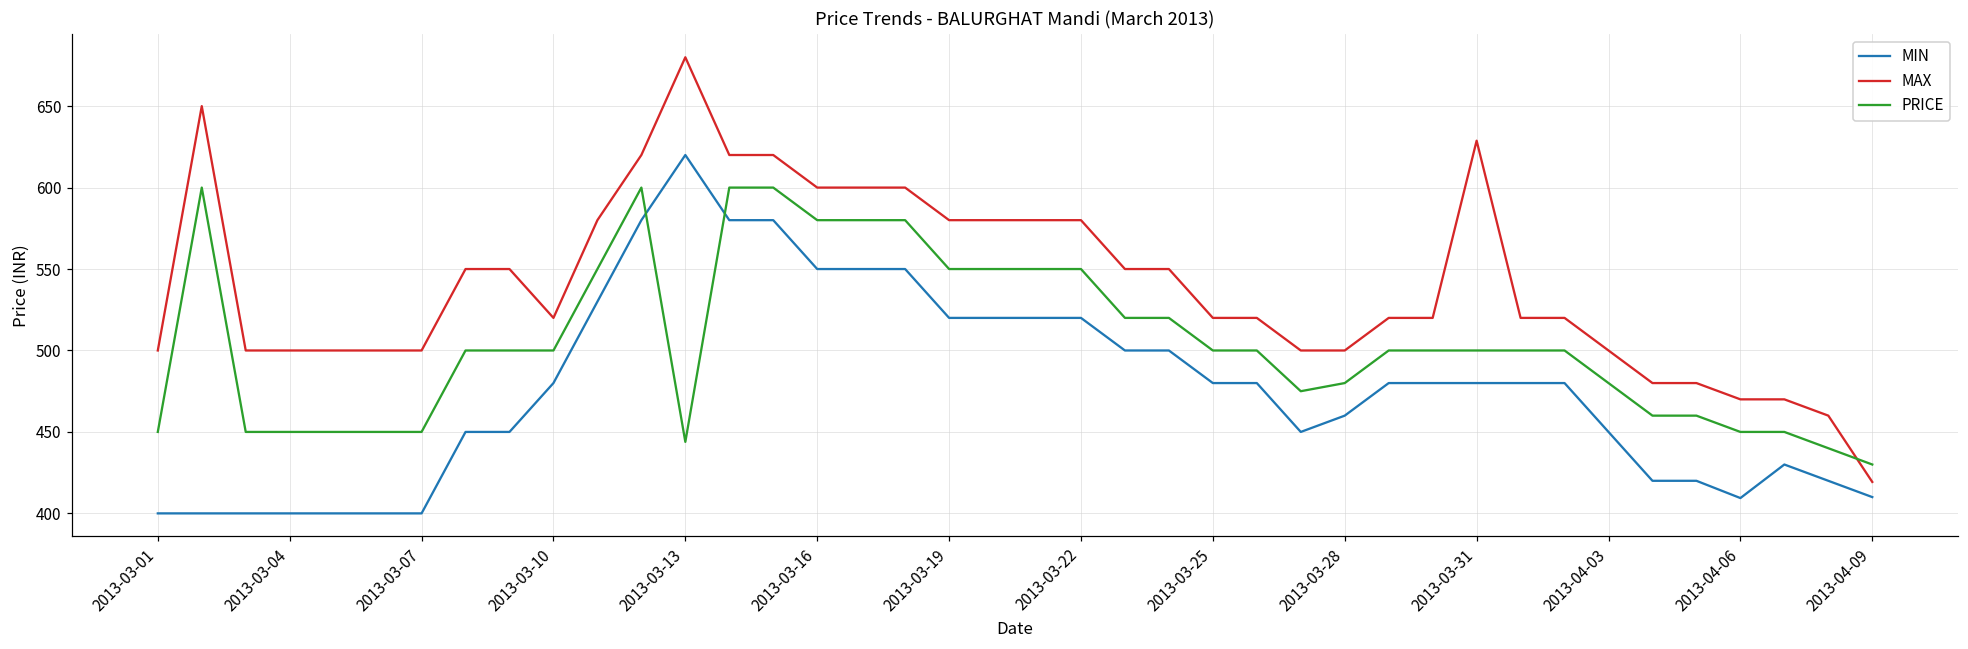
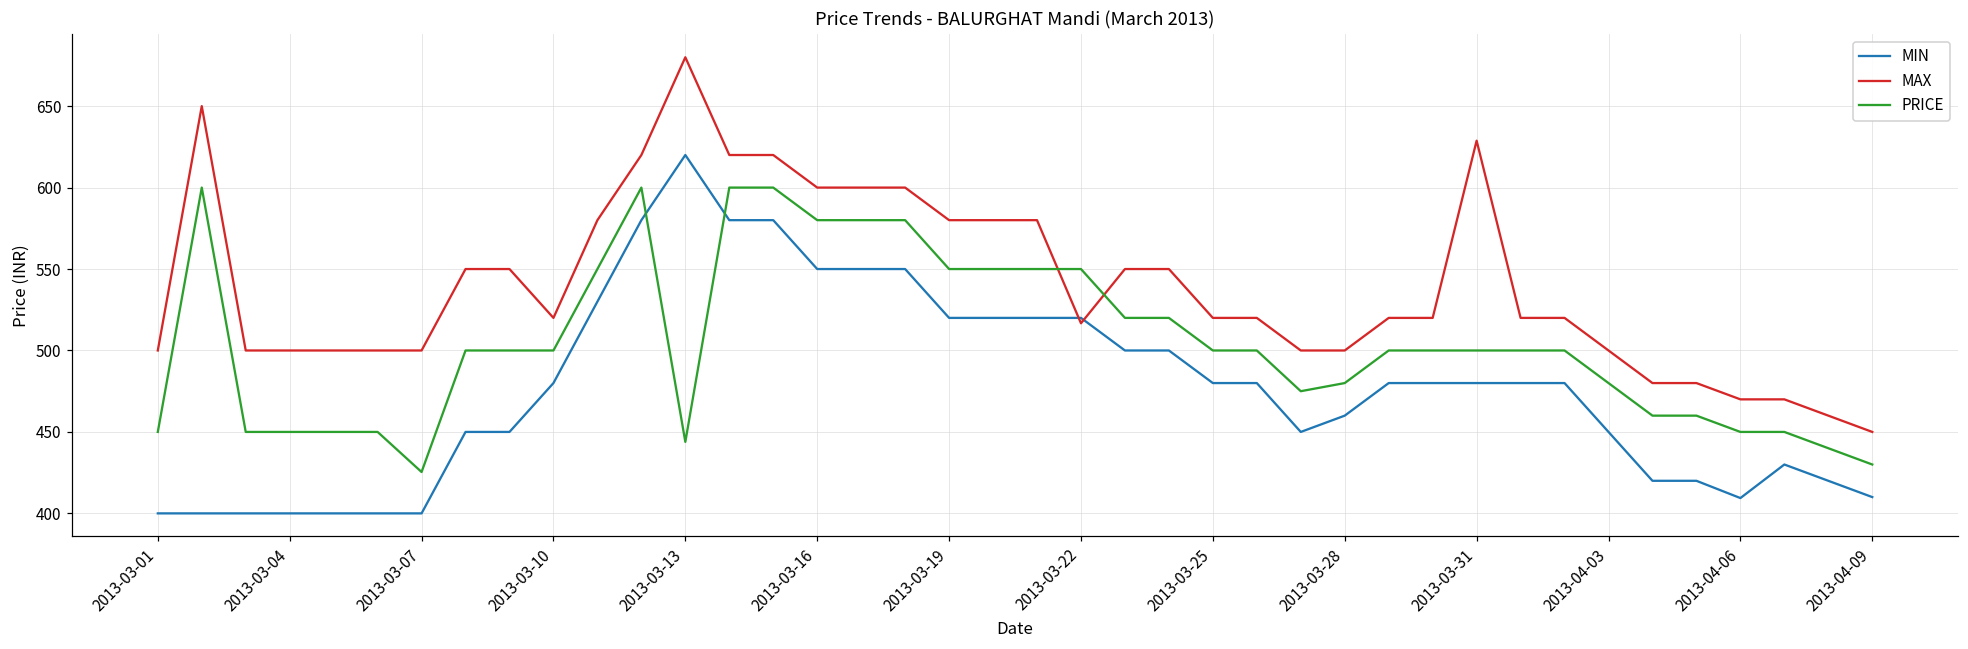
  {
    "MIN": {
      "2013-03-01": 400,
      "2013-03-04": 400,
      "2013-03-07": 400,
      "2013-03-10": 480,
      "2013-03-13": 620,
      "2013-03-16": 550,
      "2013-03-19": 520,
      "2013-03-22": 520,
      "2013-03-25": 480,
      "2013-03-28": 460,
      "2013-03-31": 480,
      "2013-04-03": 450,
      "2013-04-06": 409,
      "2013-04-09": 410
    },
    "MAX": {
      "2013-03-01": 500,
      "2013-03-04": 500,
      "2013-03-07": 500,
      "2013-03-10": 520,
      "2013-03-13": 680,
      "2013-03-16": 600,
      "2013-03-19": 580,
-     "2013-03-22": 580,
+     "2013-03-22": 517,
      "2013-03-25": 520,
      "2013-03-28": 500,
      "2013-03-31": 629,
      "2013-04-03": 500,
      "2013-04-06": 470,
-     "2013-04-09": 419
+     "2013-04-09": 450
    },
    "PRICE": {
      "2013-03-01": 450,
      "2013-03-04": 450,
-     "2013-03-07": 450,
+     "2013-03-07": 425,
      "2013-03-10": 500,
      "2013-03-13": 444,
      "2013-03-16": 580,
      "2013-03-19": 550,
      "2013-03-22": 550,
      "2013-03-25": 500,
      "2013-03-28": 480,
      "2013-03-31": 500,
      "2013-04-03": 480,
      "2013-04-06": 450,
      "2013-04-09": 430
    }
  }
